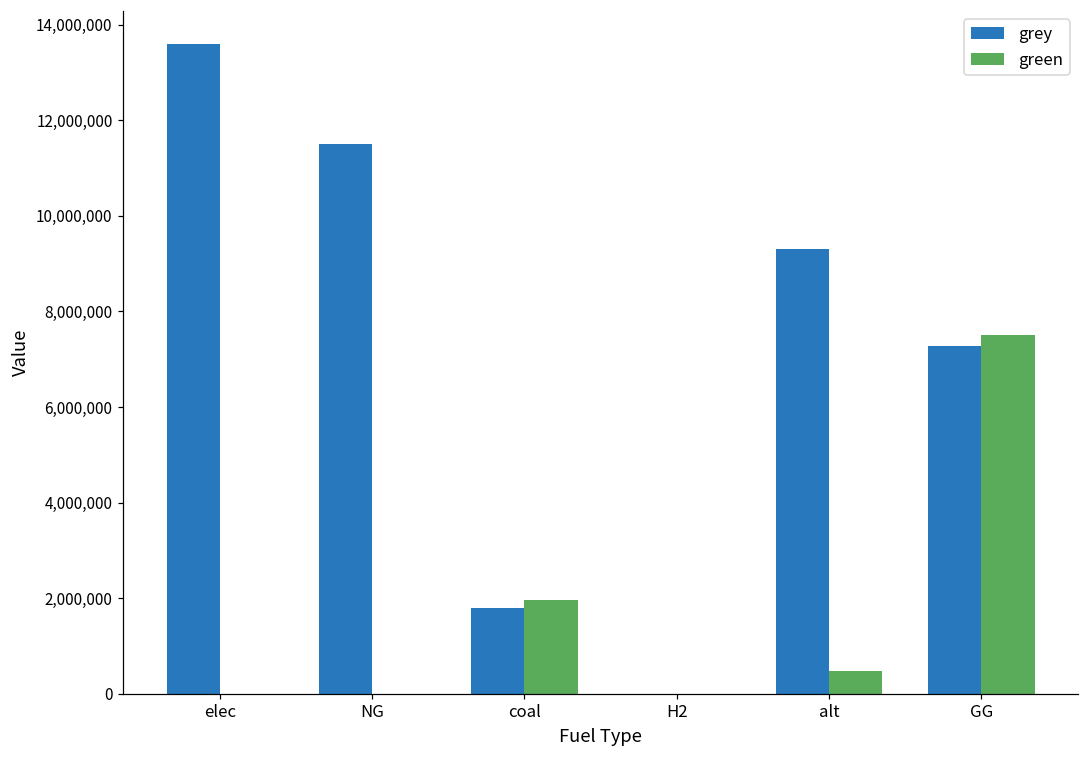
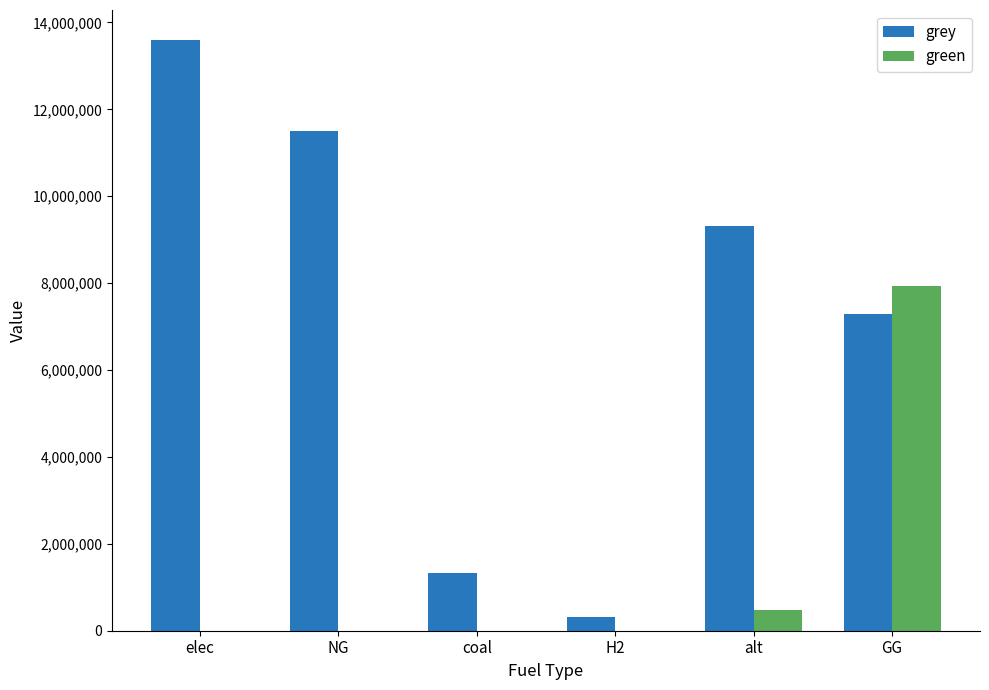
  {
    "grey": {
      "elec": "13,600,000",
      "NG": "11,500,000",
-     "coal": "1,800,000",
-     "H2": "0",
+     "coal": "1,300,000",
+     "H2": "300,000",
      "alt": "9,300,000",
      "GG": "7,300,000"
    },
    "green": {
      "elec": "0",
      "NG": "0",
-     "coal": "2,000,000",
+     "coal": "0",
      "H2": "0",
      "alt": "500,000",
-     "GG": "7,500,000"
+     "GG": "7,900,000"
    }
  }
